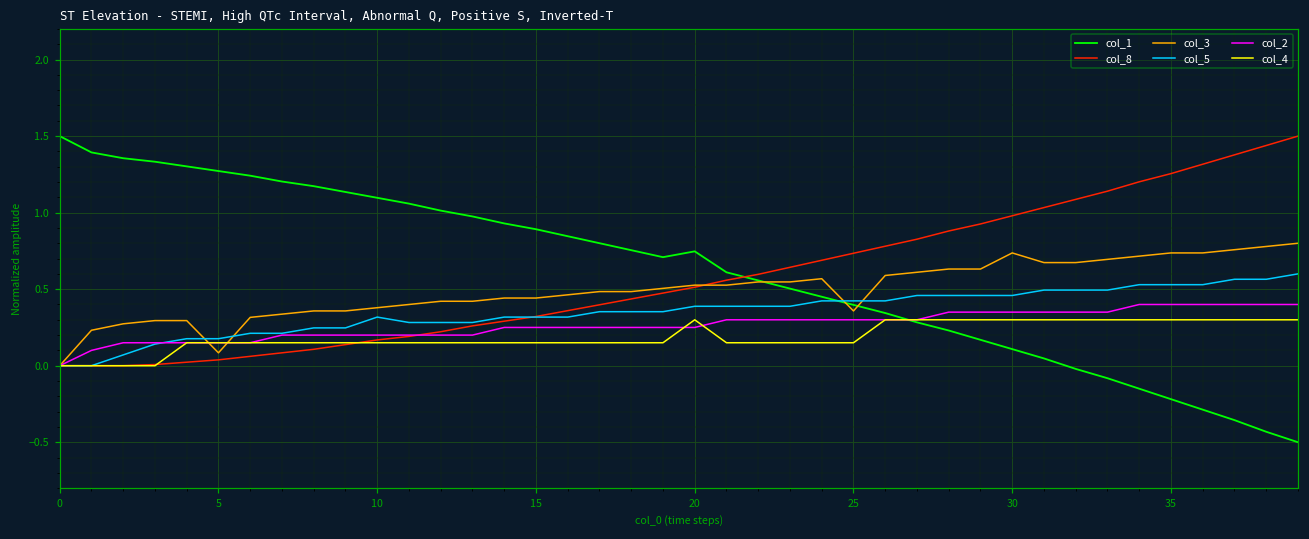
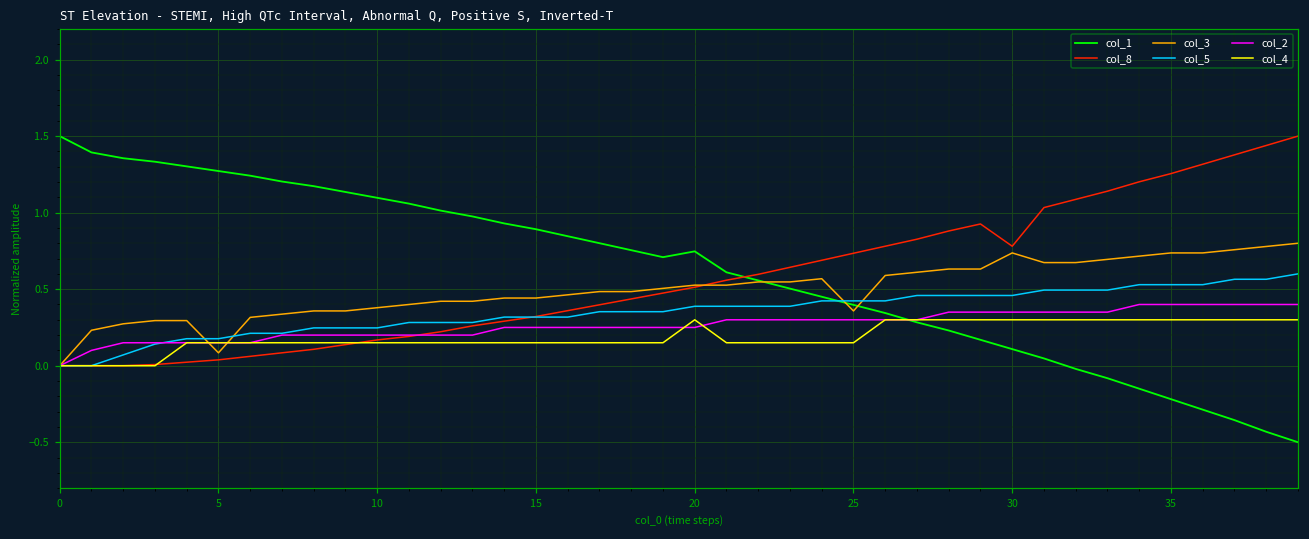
  {
    "col_1": {
      "0": 1.50,
      "5": 1.27,
      "10": 1.10,
      "15": 0.89,
      "20": 0.75,
      "25": 0.40,
      "30": 0.11,
      "35": -0.22
    },
    "col_8": {
      "5": 0.04,
      "10": 0.17,
      "25": 0.73,
-     "30": 0.98,
+     "30": 0.78,
      "35": 1.26
    },
    "col_3": {
      "5": 0.08,
      "10": 0.38,
      "15": 0.44,
      "25": 0.36,
      "30": 0.74,
      "35": 0.74
    },
    "col_5": {
      "5": 0.18,
-     "10": 0.32,
+     "10": 0.25,
      "20": 0.39,
      "25": 0.42,
      "30": 0.46,
      "35": 0.53
    },
    "col_2": {
      "10": 0.20,
      "15": 0.25,
      "20": 0.25,
      "25": 0.30,
      "30": 0.35,
      "35": 0.40
    },
    "col_4": {
      "10": 0.15,
      "15": 0.15,
      "20": 0.30,
      "25": 0.15,
      "30": 0.30,
      "35": 0.30
    }
  }
